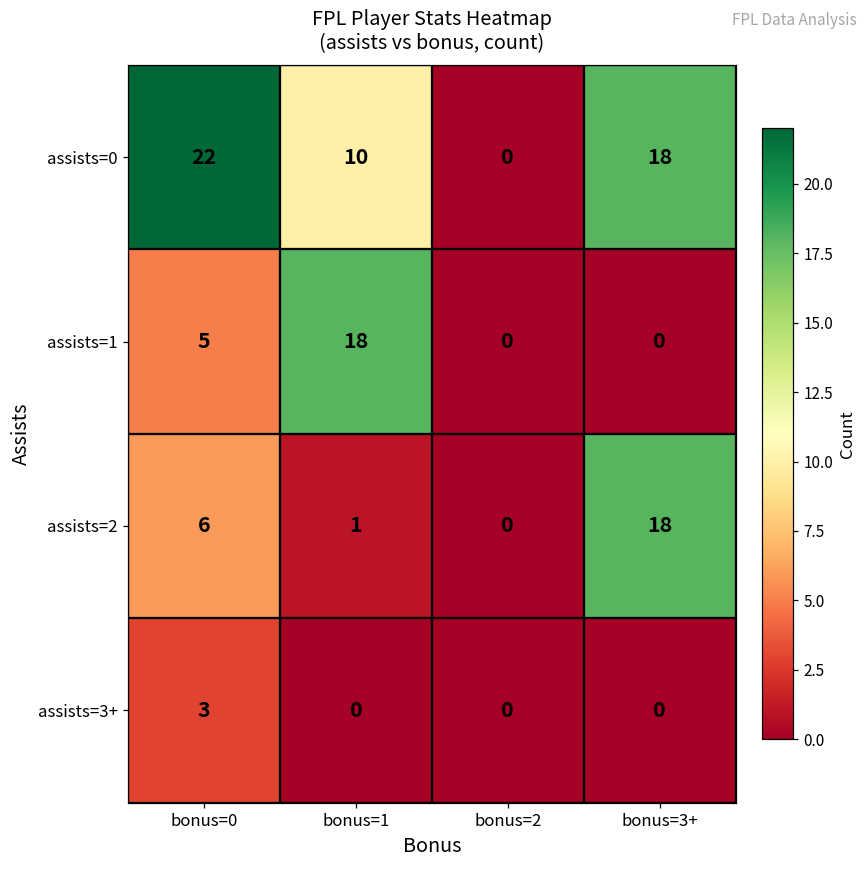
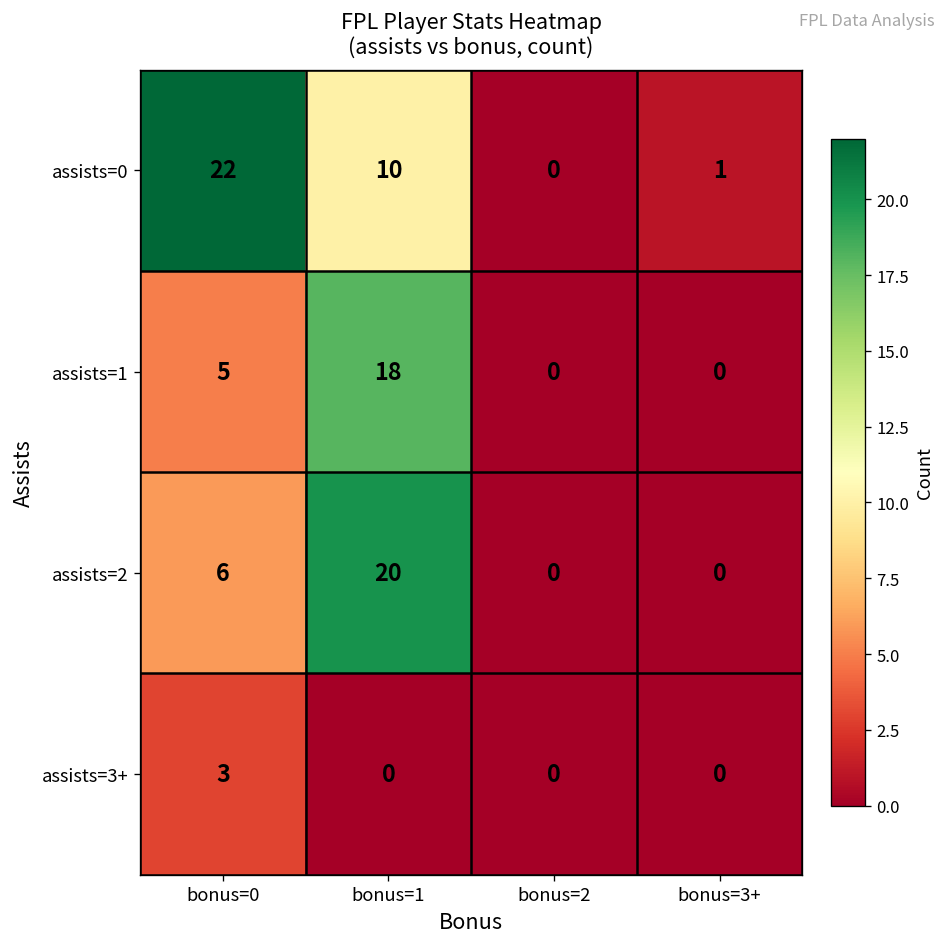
  {
    "assists=0": {
      "bonus=0": 22,
      "bonus=1": 10,
      "bonus=2": 0,
-     "bonus=3+": 18
+     "bonus=3+": 1
    },
    "assists=1": {
      "bonus=0": 5,
      "bonus=1": 18,
      "bonus=2": 0,
      "bonus=3+": 0
    },
    "assists=2": {
      "bonus=0": 6,
-     "bonus=1": 1,
+     "bonus=1": 20,
      "bonus=2": 0,
-     "bonus=3+": 18
+     "bonus=3+": 0
    },
    "assists=3+": {
      "bonus=0": 3,
      "bonus=1": 0,
      "bonus=2": 0,
      "bonus=3+": 0
    }
  }
